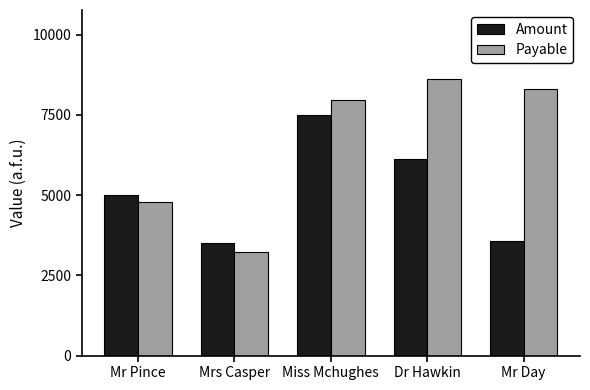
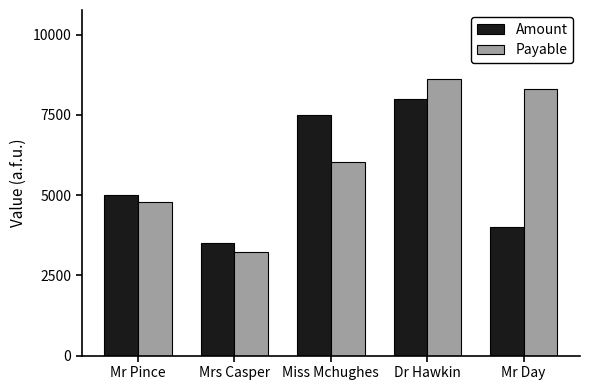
  {
    "Amount": {
      "Mr Pince": 5000,
      "Mrs Casper": 3500,
      "Miss Mchughes": 7500,
-     "Dr Hawkin": 6100,
-     "Mr Day": 3600
+     "Dr Hawkin": 8000,
+     "Mr Day": 4000
    },
    "Payable": {
      "Mr Pince": 4800,
      "Mrs Casper": 3200,
-     "Miss Mchughes": 8000,
+     "Miss Mchughes": 6000,
      "Dr Hawkin": 8600,
      "Mr Day": 8300
    }
  }
